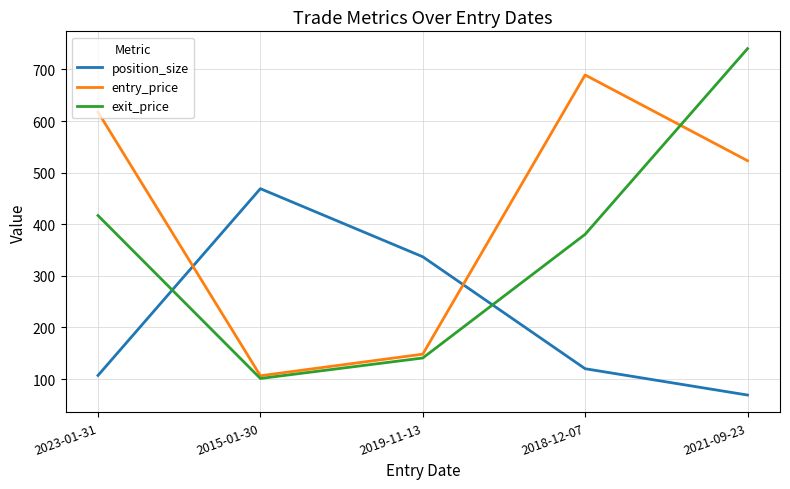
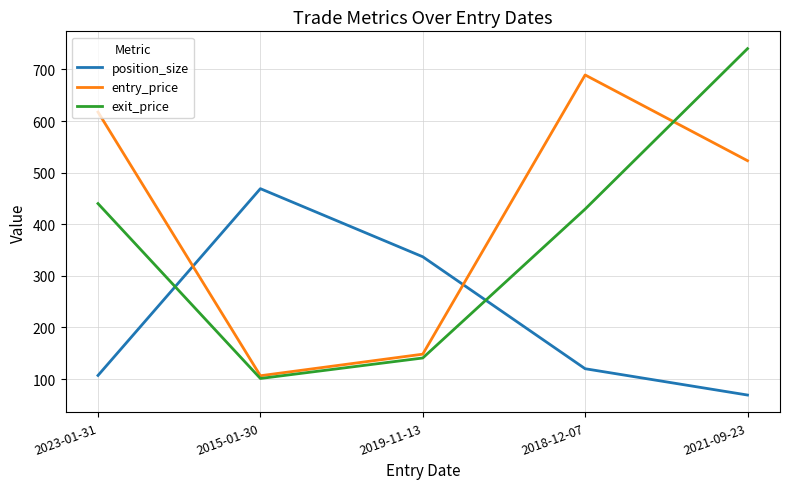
  {
    "position_size": {
      "2023-01-31": 110,
      "2015-01-30": 470,
      "2019-11-13": 340,
      "2018-12-07": 120,
      "2021-09-23": 70
    },
    "entry_price": {
      "2015-01-30": 110,
      "2019-11-13": 150,
      "2018-12-07": 690,
      "2021-09-23": 520
    },
    "exit_price": {
-     "2023-01-31": 420,
+     "2023-01-31": 440,
      "2015-01-30": 100,
      "2019-11-13": 140,
-     "2018-12-07": 380,
+     "2018-12-07": 430,
      "2021-09-23": 740
    }
  }
